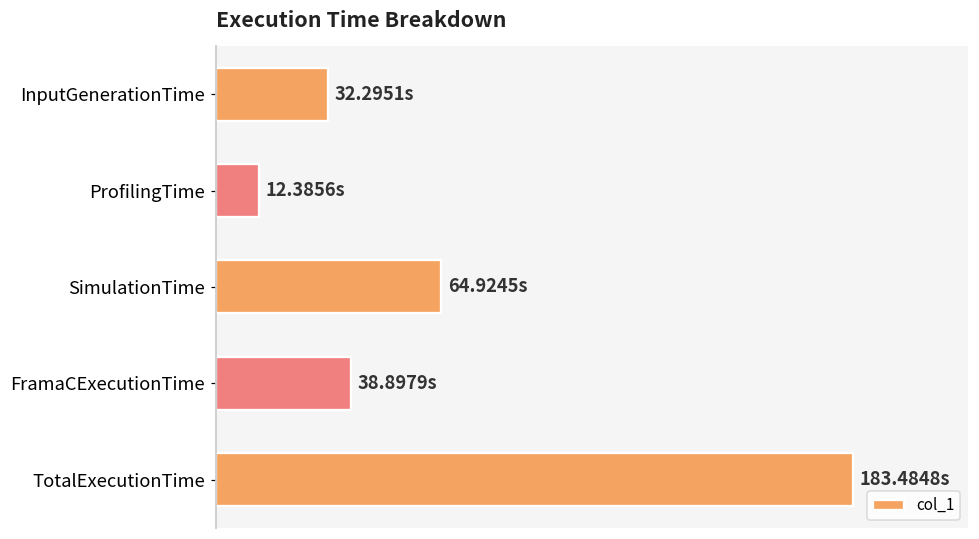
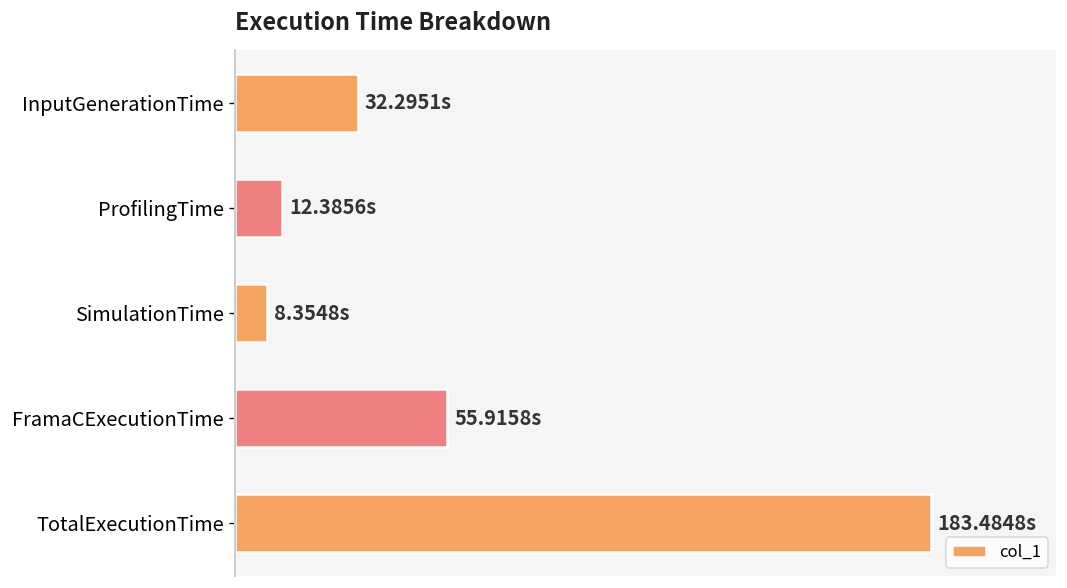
  {
    "InputGenerationTime": "32.2951s",
    "ProfilingTime": "12.3856s",
-   "SimulationTime": "64.9245s",
-   "FramaCExecutionTime": "38.8979s",
+   "SimulationTime": "8.3548s",
+   "FramaCExecutionTime": "55.9158s",
    "TotalExecutionTime": "183.4848s"
  }
